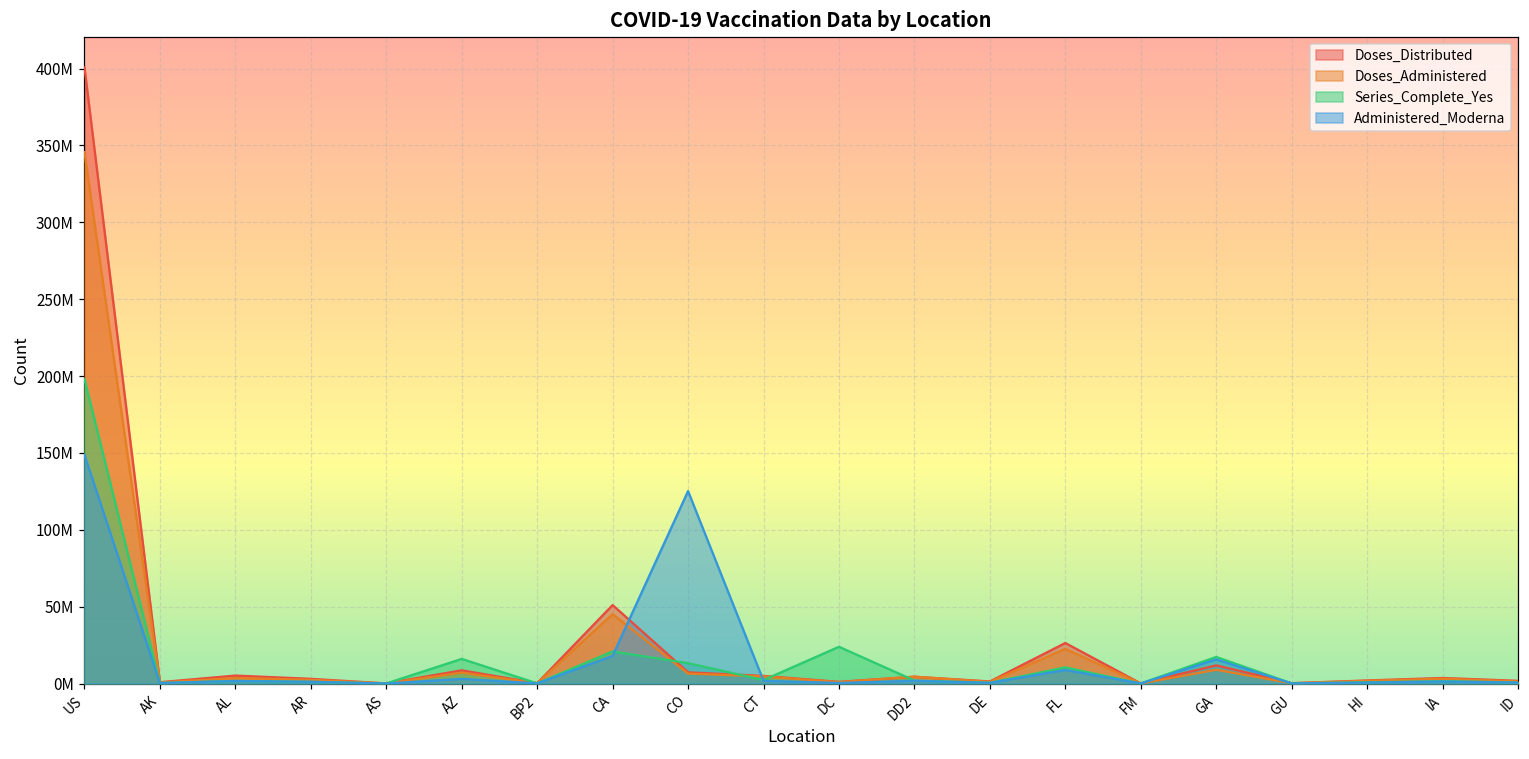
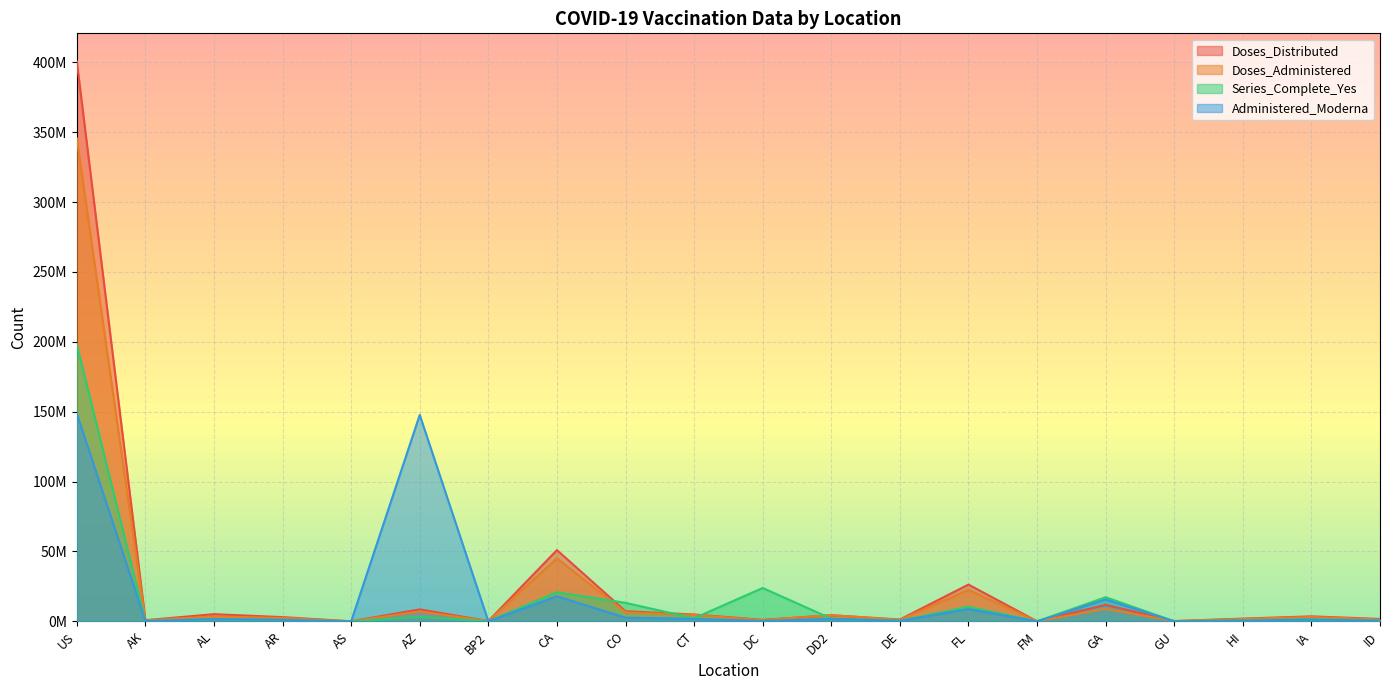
  {
    "Series_Complete_Yes": {
      "US": 198000000,
-     "AZ": 16000000,
+     "AZ": 3000000,
      "CA": 21000000,
      "CO": 13000000,
      "DC": 24000000
    },
    "Administered_Moderna": {
      "US": 149000000,
-     "AZ": 3000000,
+     "AZ": 148000000,
      "CA": 18000000,
-     "CO": 125000000
+     "CO": 3000000
    }
  }
